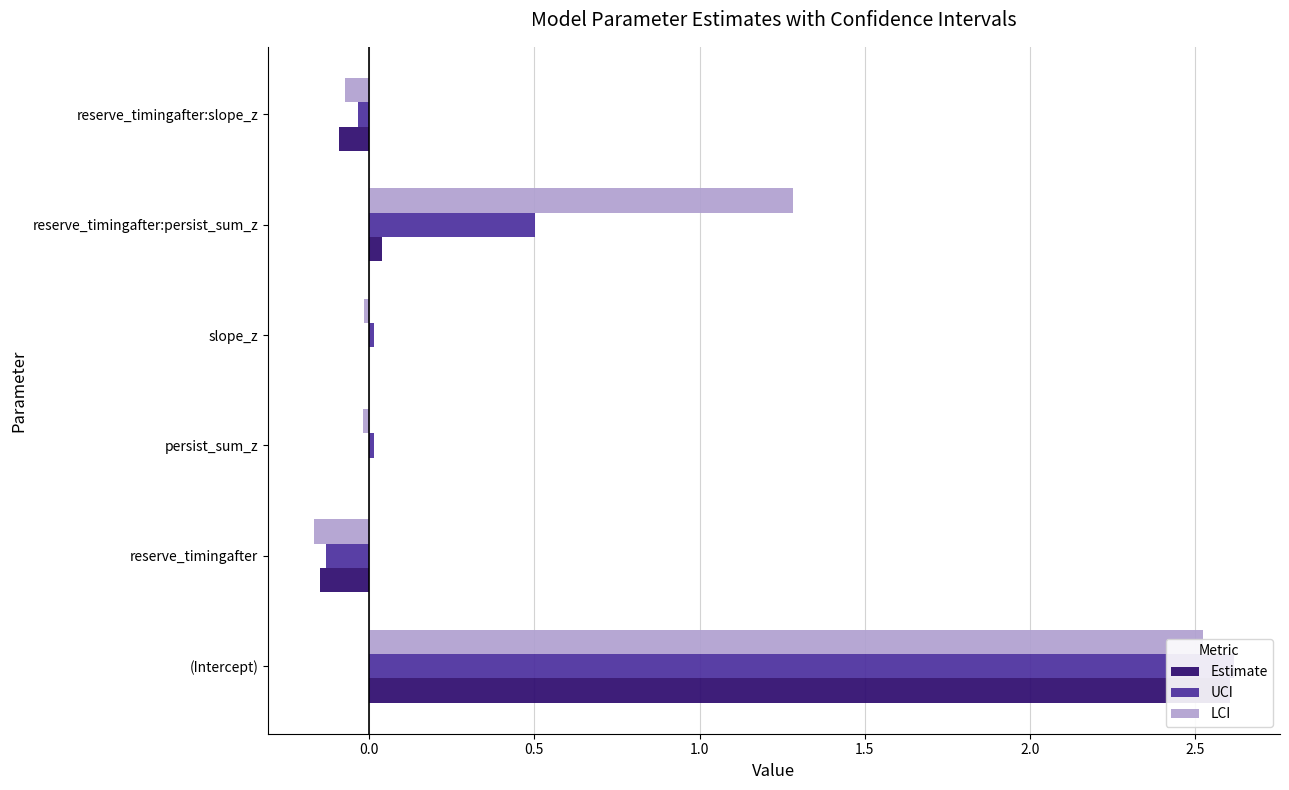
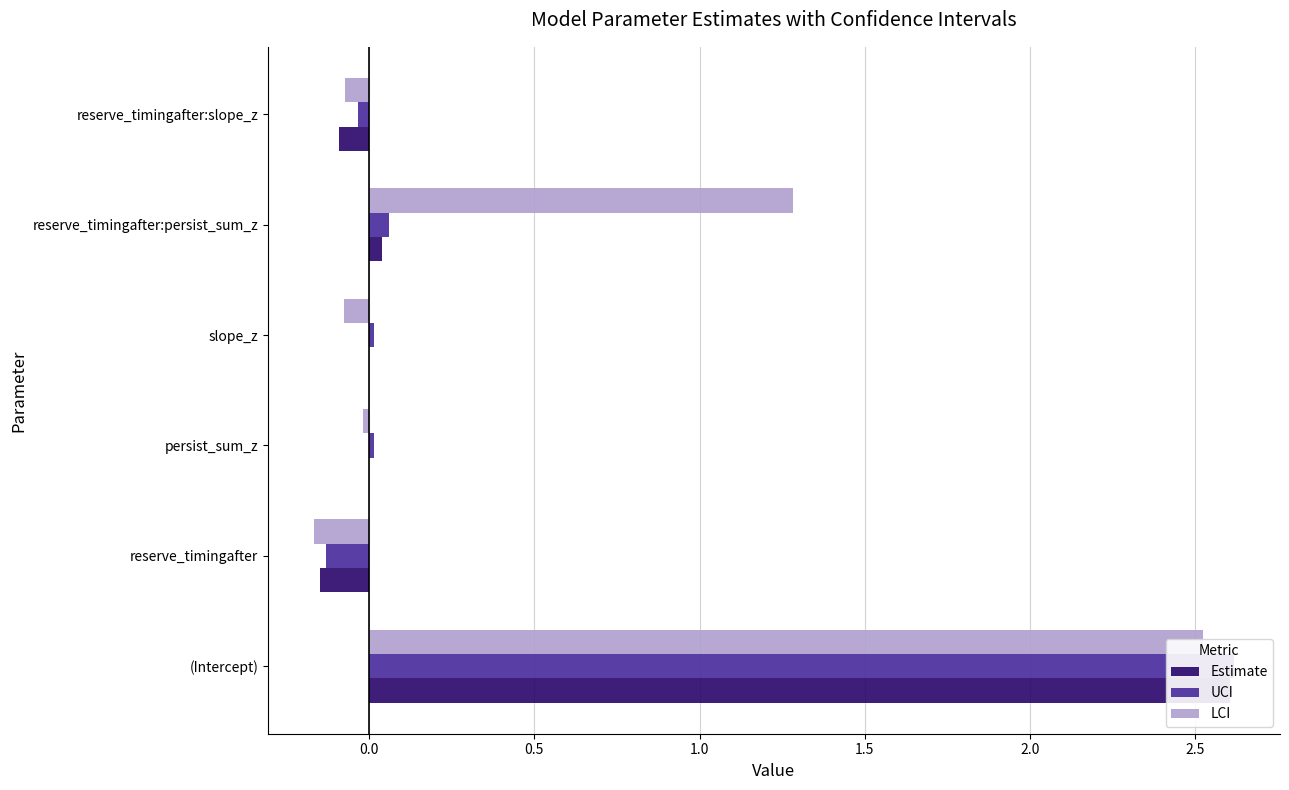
  {
    "Estimate": {
      "reserve_timingafter:slope_z": -0.09,
      "reserve_timingafter:persist_sum_z": 0.04,
      "reserve_timingafter": -0.15
    },
    "UCI": {
      "reserve_timingafter:slope_z": -0.03,
-     "reserve_timingafter:persist_sum_z": 0.50,
+     "reserve_timingafter:persist_sum_z": 0.06,
      "slope_z": 0.01,
      "persist_sum_z": 0.02,
      "reserve_timingafter": -0.13
    },
    "LCI": {
      "reserve_timingafter:slope_z": -0.07,
      "reserve_timingafter:persist_sum_z": 1.28,
-     "slope_z": -0.02,
+     "slope_z": -0.08,
      "persist_sum_z": -0.02,
      "reserve_timingafter": -0.17
    }
  }
